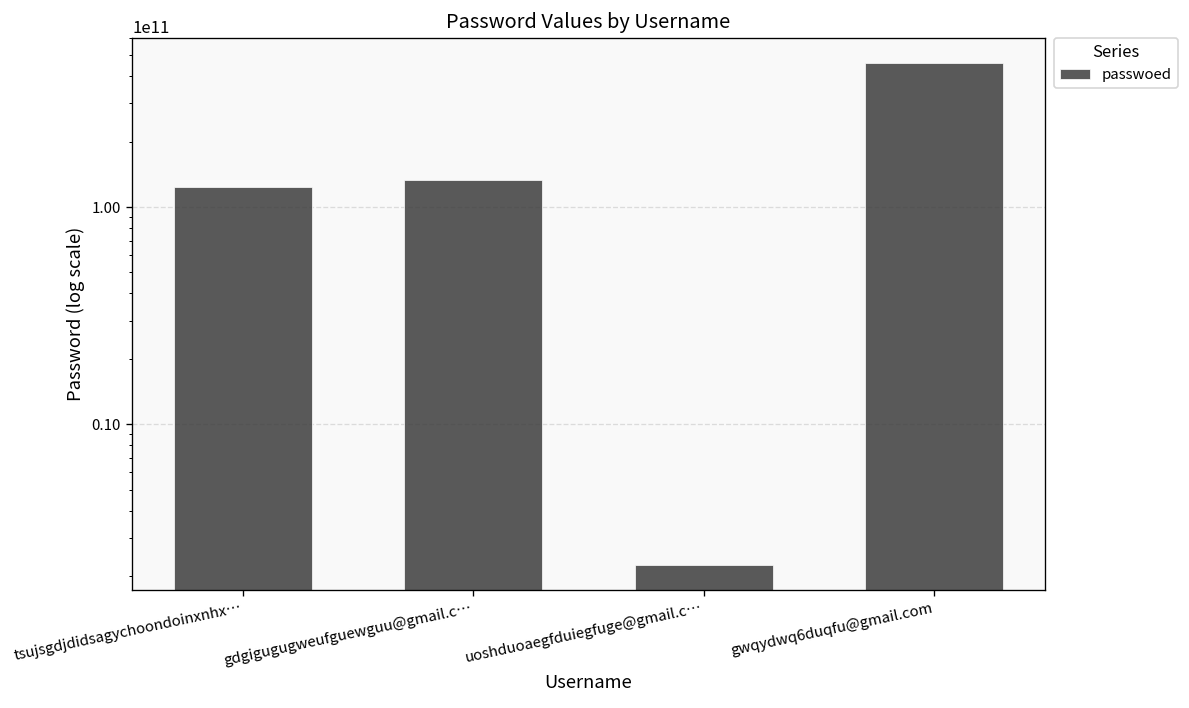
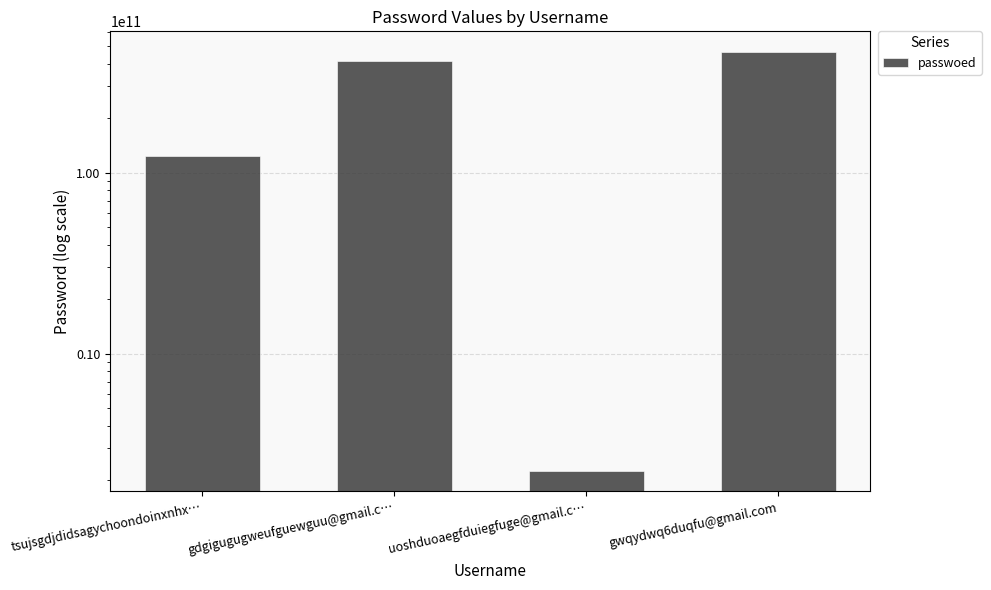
  {
    "tsujsgdjdidsagychoondoinxnhx…": 120000000000,
-   "gdgigugugweufguewguu@gmail.c…": 130000000000,
+   "gdgigugugweufguewguu@gmail.c…": 410000000000,
    "uoshduoaegfduiegfuge@gmail.c…": 2300000000,
    "gwqydwq6duqfu@gmail.com": 460000000000
  }
